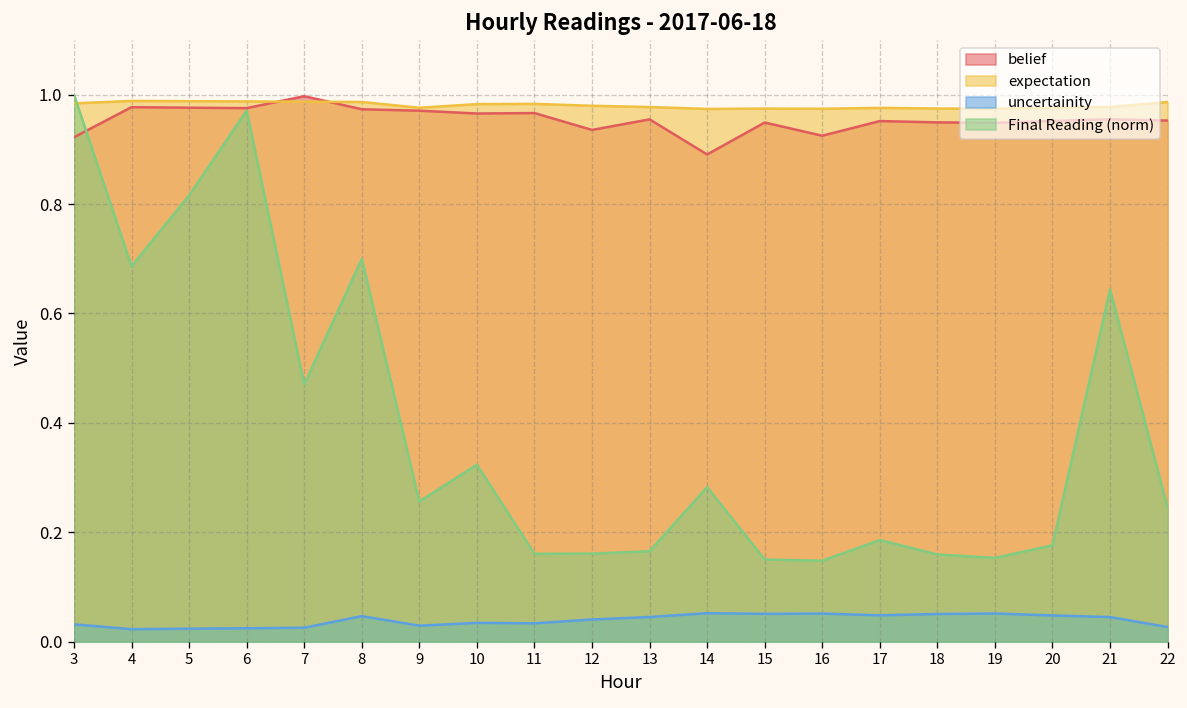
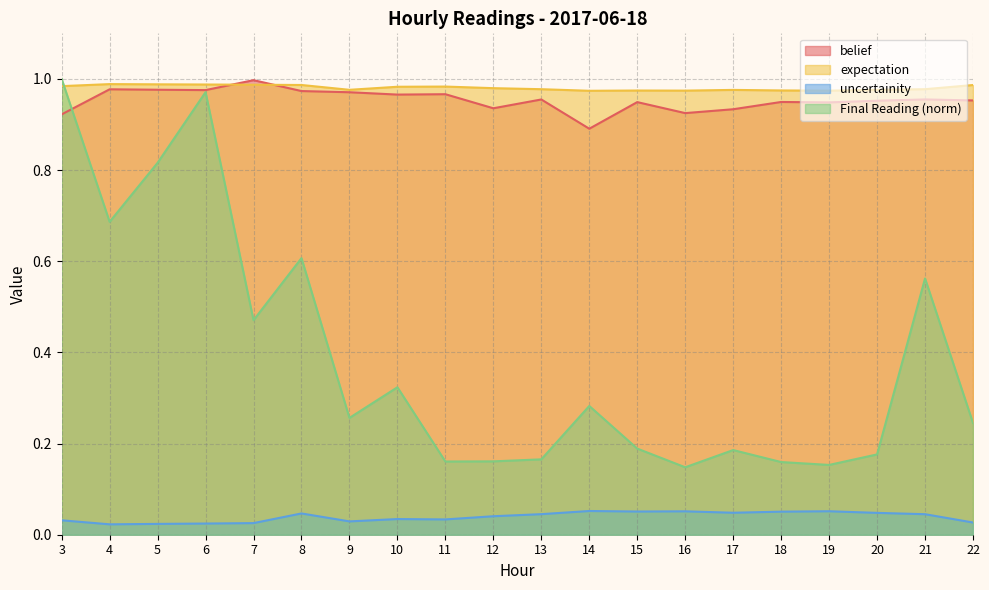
  {
    "belief": {
      "3": 0.92,
      "4": 0.98,
      "5": 0.98,
      "7": 1.00,
      "8": 0.97,
      "10": 0.97,
      "11": 0.97,
      "12": 0.94,
      "13": 0.95,
      "14": 0.89,
      "15": 0.95,
      "16": 0.92,
-     "17": 0.95,
+     "17": 0.93,
      "18": 0.95,
      "22": 0.95
    },
    "expectation": {
      "3": 0.98,
      "4": 0.99,
      "5": 0.99,
      "6": 0.99,
      "7": 0.99,
      "8": 0.99,
      "10": 0.98,
      "11": 0.98,
      "12": 0.98,
      "13": 0.98,
      "14": 0.97,
      "15": 0.97,
      "16": 0.97,
      "17": 0.98,
      "18": 0.97,
      "22": 0.99
    },
    "uncertainity": {
      "3": 0.03,
      "4": 0.02,
      "5": 0.02,
      "6": 0.02,
      "7": 0.03,
      "8": 0.05,
      "9": 0.03,
      "10": 0.03,
      "11": 0.03,
      "12": 0.04,
      "13": 0.05,
      "14": 0.05,
      "15": 0.05,
      "16": 0.05,
      "17": 0.05,
      "18": 0.05,
      "19": 0.05,
      "20": 0.05,
      "21": 0.05,
      "22": 0.03
    },
    "Final Reading (norm)": {
      "3": 1.00,
      "4": 0.69,
      "5": 0.82,
      "7": 0.47,
-     "8": 0.70,
+     "8": 0.61,
      "9": 0.26,
      "10": 0.32,
      "11": 0.16,
      "12": 0.16,
      "13": 0.17,
      "14": 0.28,
-     "15": 0.15,
+     "15": 0.19,
      "16": 0.15,
      "17": 0.19,
      "18": 0.16,
      "19": 0.15,
      "20": 0.18,
-     "21": 0.64,
+     "21": 0.56,
      "22": 0.25
    }
  }
